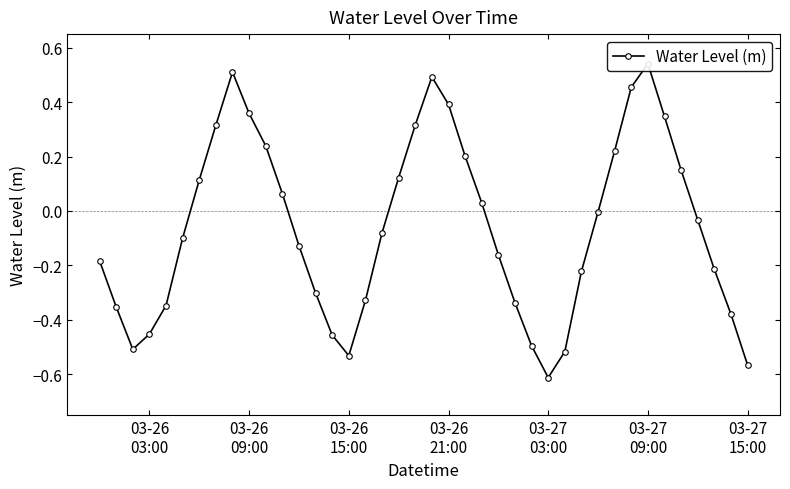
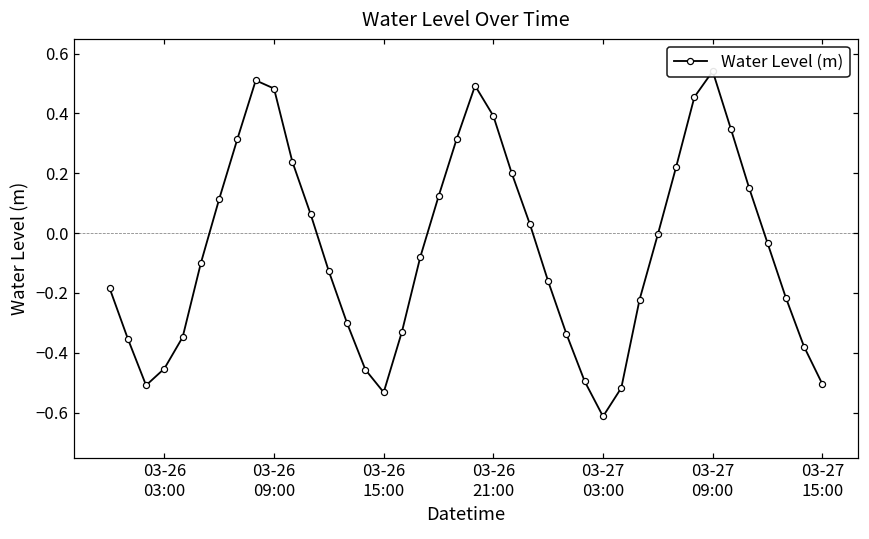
  {
    "03-26 03:00": -0.45,
-   "03-26 09:00": 0.36,
+   "03-26 09:00": 0.48,
    "03-26 15:00": -0.53,
    "03-26 21:00": 0.39,
    "03-27 03:00": -0.61,
-   "03-27 15:00": -0.57
+   "03-27 15:00": -0.50
  }
